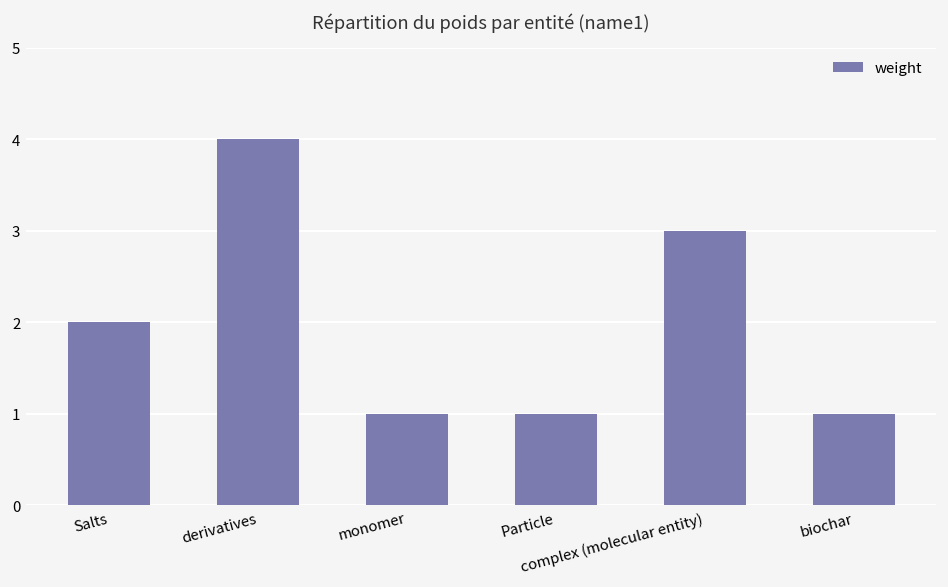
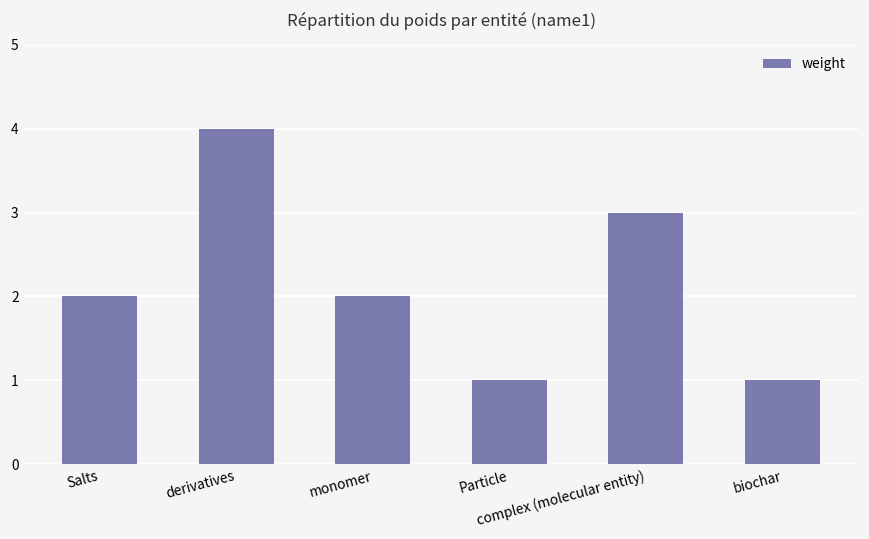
  {
    "Salts": 2,
    "derivatives": 4,
-   "monomer": 1,
+   "monomer": 2,
    "Particle": 1,
    "complex (molecular entity)": 3,
    "biochar": 1
  }
